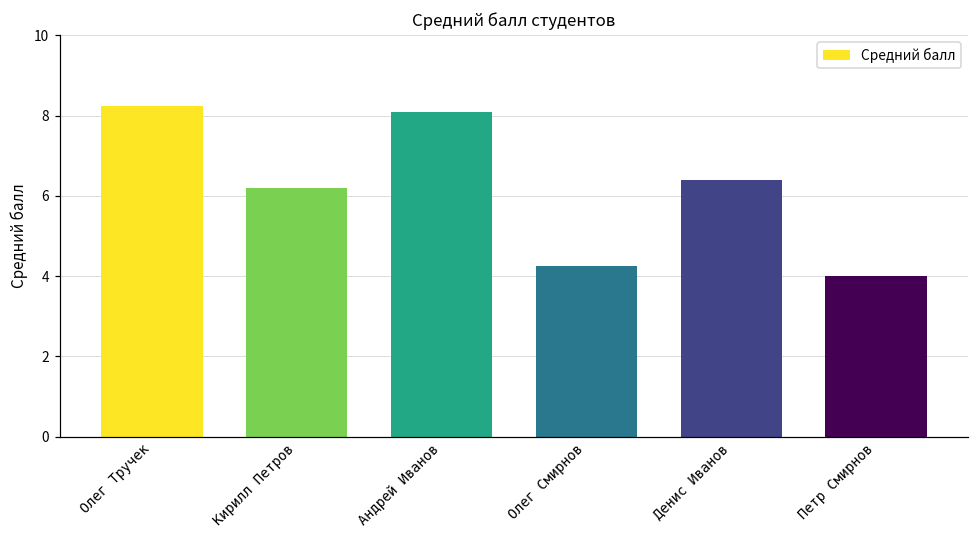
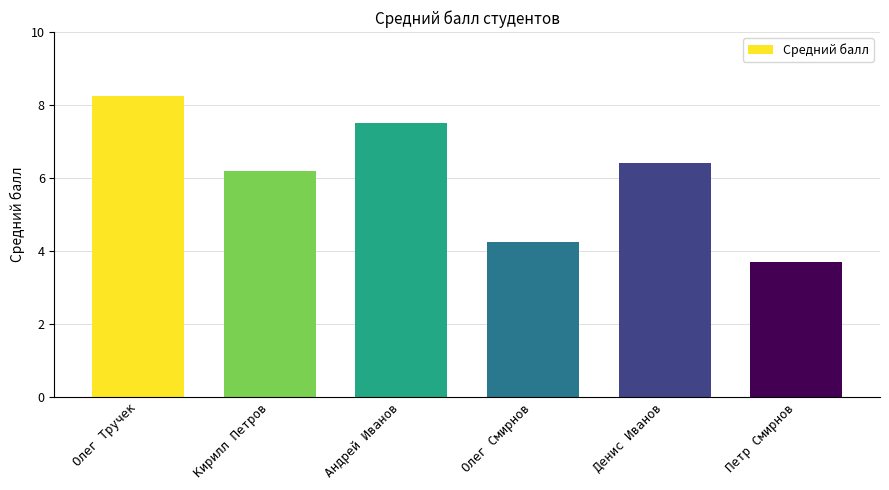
  {
    "Олег Тручек": 8.3,
    "Кирилл Петров": 6.2,
-   "Андрей Иванов": 8.1,
+   "Андрей Иванов": 7.5,
    "Олег Смирнов": 4.3,
    "Денис Иванов": 6.4,
-   "Петр Смирнов": 4.0
+   "Петр Смирнов": 3.7
  }
